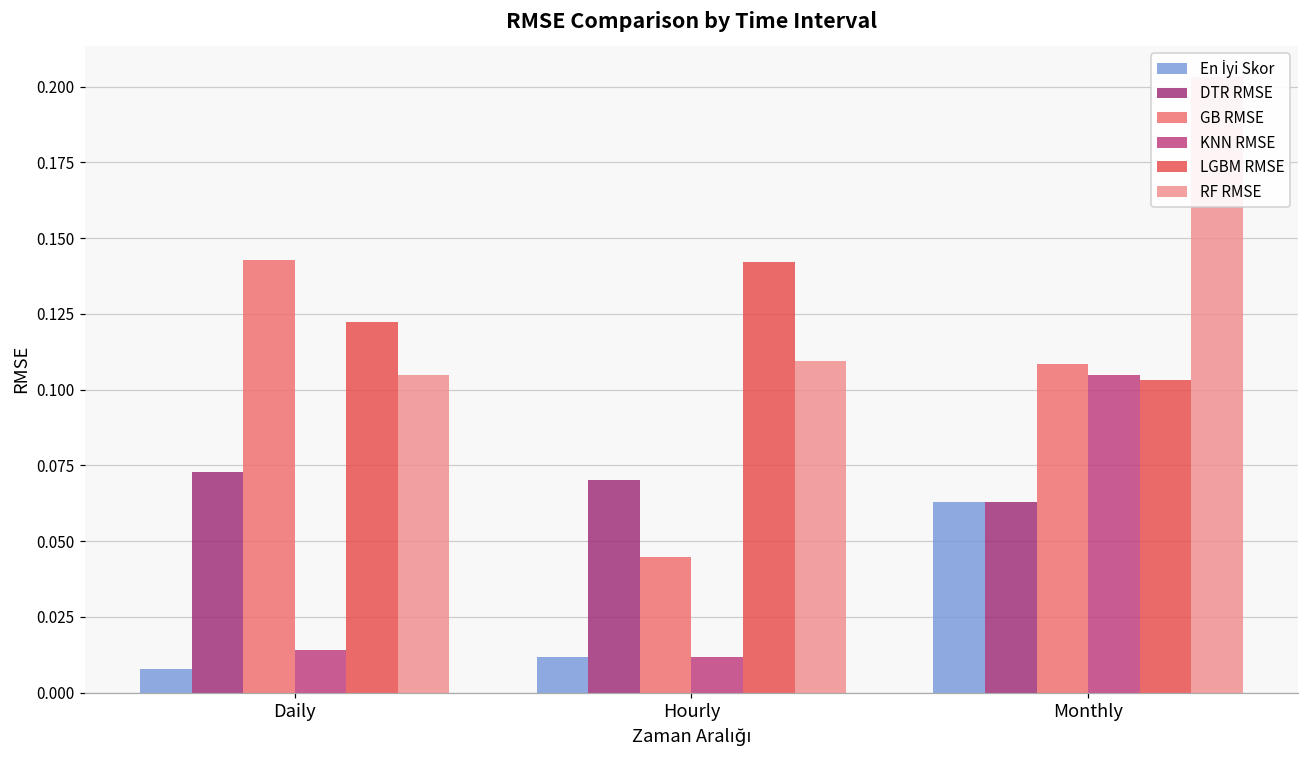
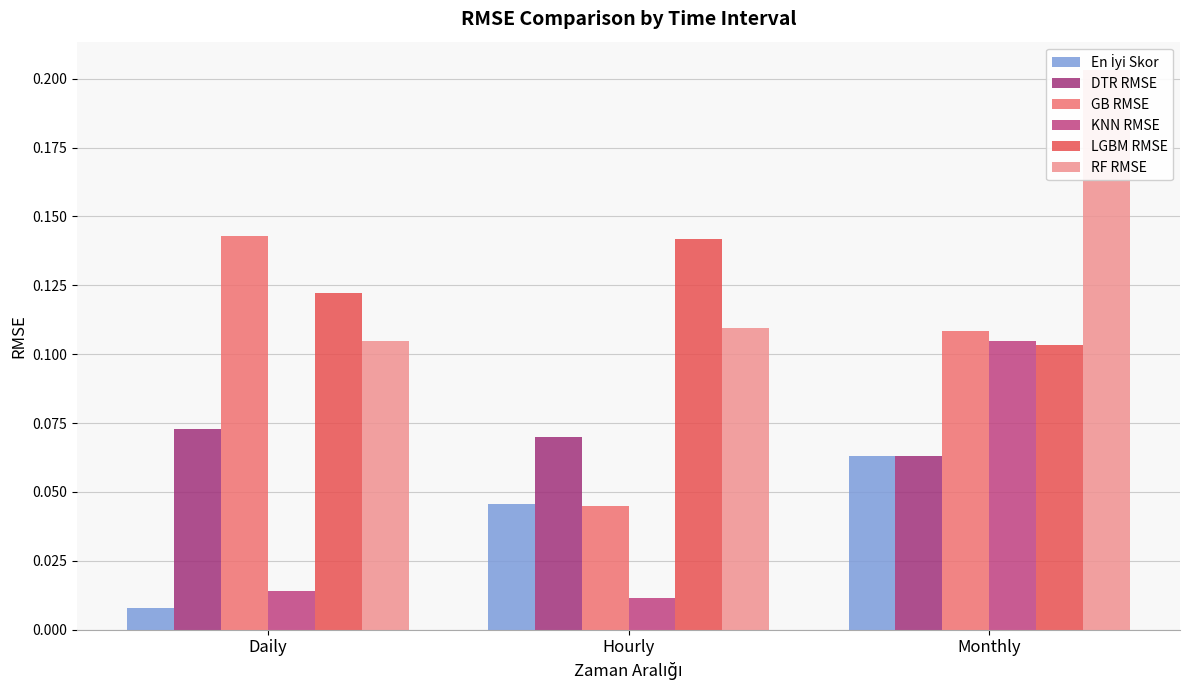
  {
    "En İyi Skor": {
      "Daily": 0.008,
-     "Hourly": 0.012,
+     "Hourly": 0.045,
      "Monthly": 0.063
    }
  }
